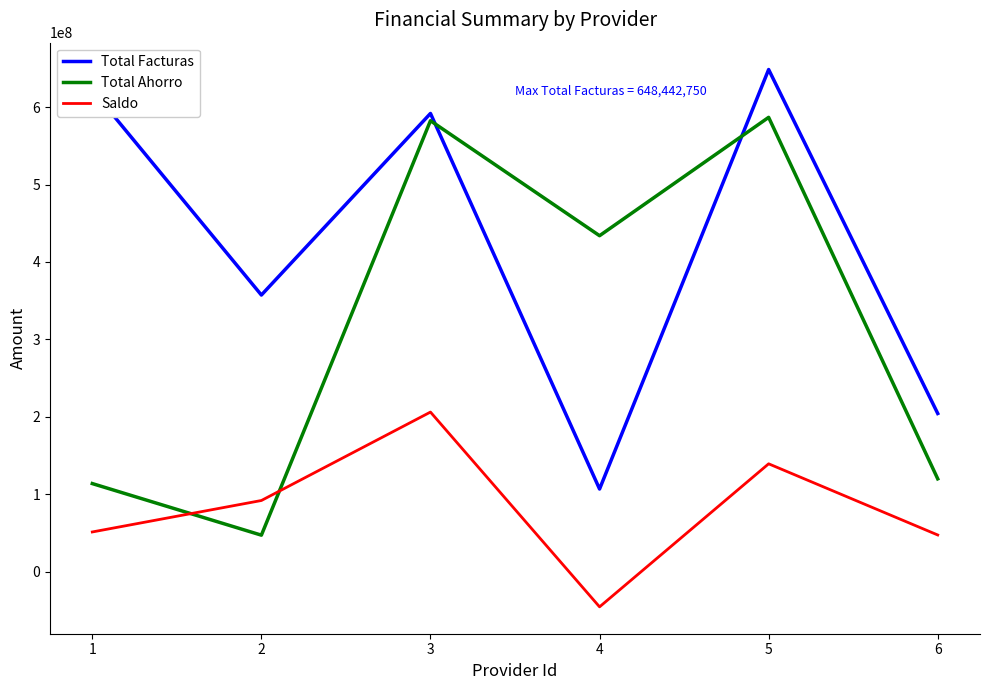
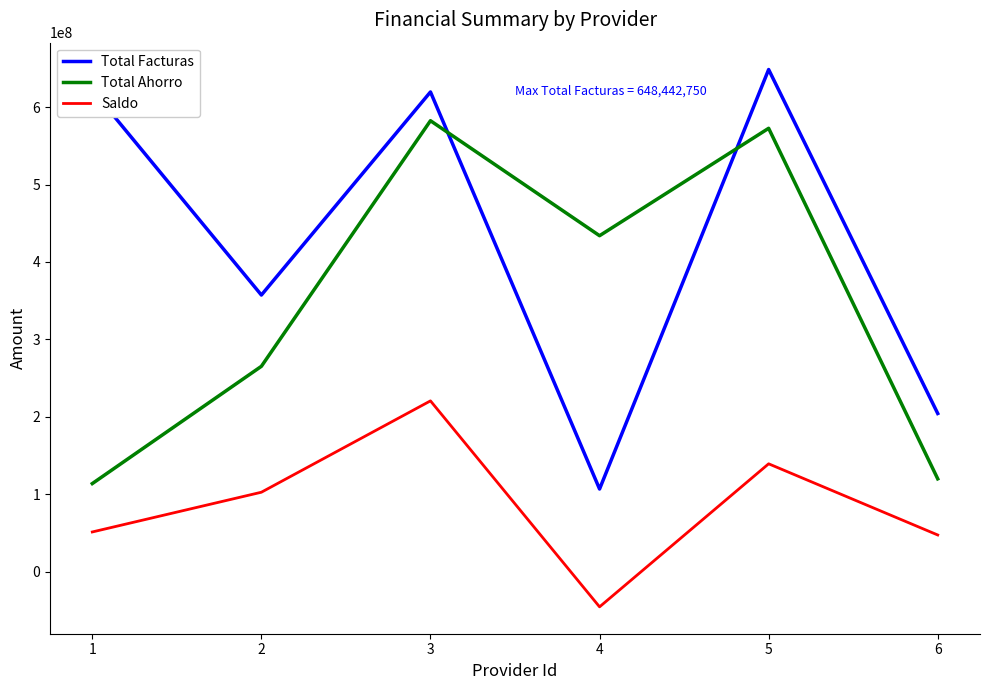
  {
    "Total Facturas": {
      "2": 360000000,
-     "3": 590000000,
+     "3": 620000000,
      "4": 110000000,
      "5": 650000000,
      "6": 200000000
    },
    "Total Ahorro": {
      "1": 110000000,
-     "2": 50000000,
+     "2": 270000000,
      "3": 580000000,
      "4": 430000000,
-     "5": 590000000,
+     "5": 570000000,
      "6": 120000000
    },
    "Saldo": {
      "1": 50000000,
-     "2": 90000000,
-     "3": 210000000,
+     "2": 100000000,
+     "3": 220000000,
      "4": -50000000,
      "5": 140000000,
      "6": 50000000
    }
  }
